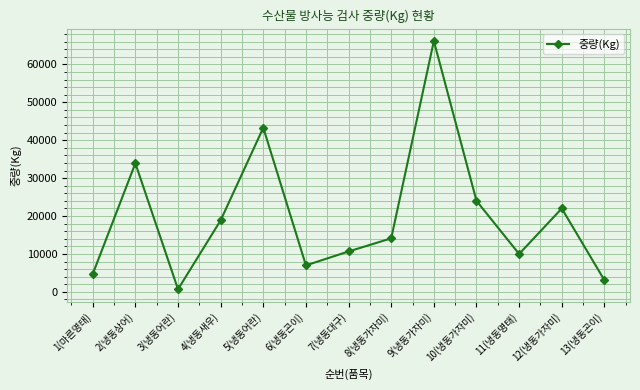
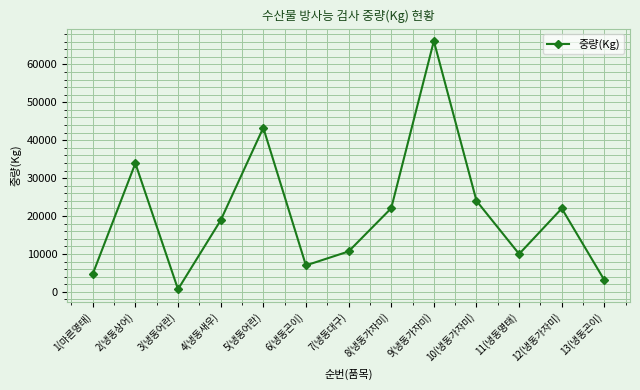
  {
    "1(마른명태)": 5000,
    "2(냉동상어)": 34000,
    "3(냉동어란)": 1000,
    "4(냉동새우)": 19000,
    "5(냉동어란)": 43000,
    "6(냉동곤이)": 7000,
    "7(냉동대구)": 11000,
-   "8(냉동가자미)": 14000,
+   "8(냉동가자미)": 22000,
    "9(냉동가자미)": 66000,
    "10(냉동가자미)": 24000,
    "11(냉동명태)": 10000,
    "12(냉동가자미)": 22000,
    "13(냉동곤이)": 3000
  }
